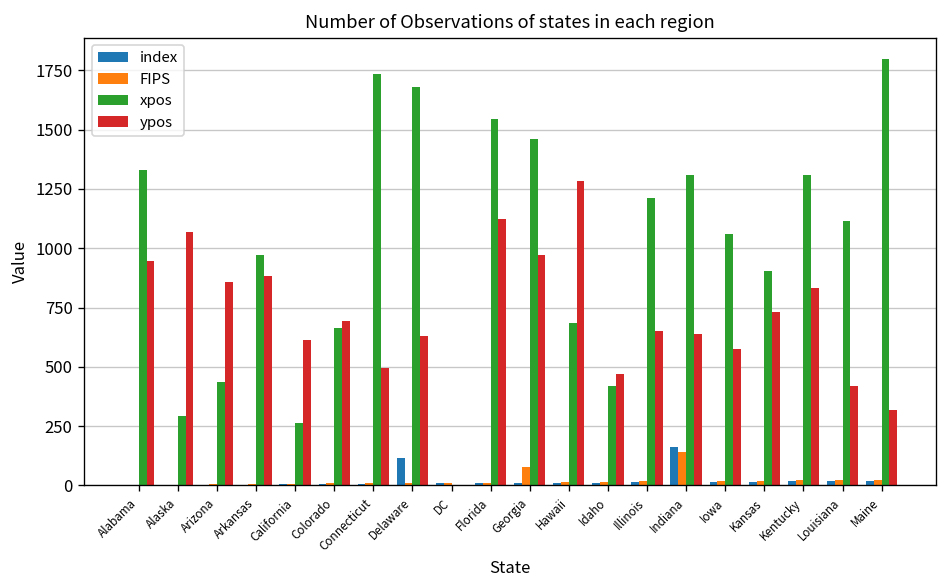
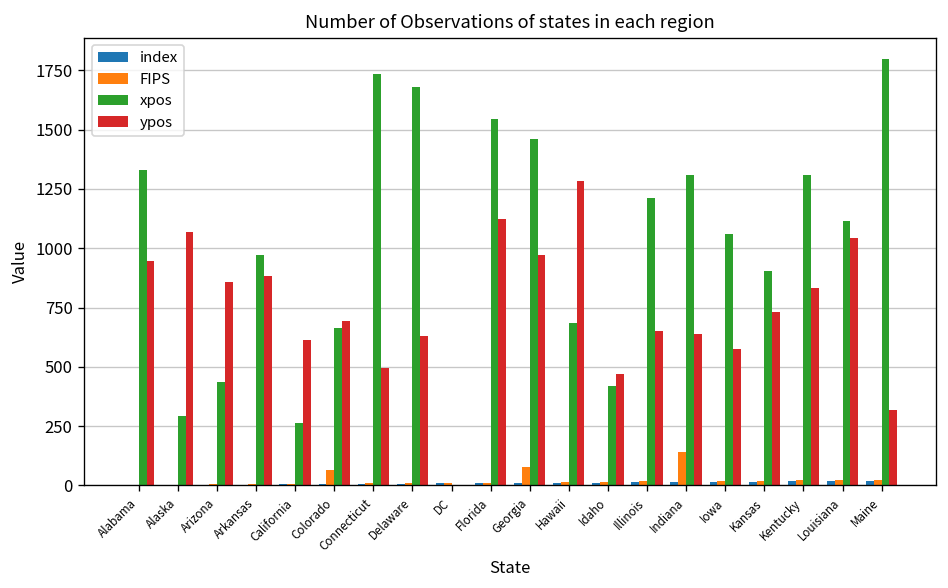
  {
    "index": {
      "Alabama": 0,
-     "Delaware": 110,
+     "Delaware": 10,
      "Illinois": 10,
-     "Indiana": 160,
+     "Indiana": 10,
      "Iowa": 20,
      "Kansas": 20,
      "Kentucky": 20,
      "Louisiana": 20,
      "Maine": 20
    },
    "FIPS": {
-     "Colorado": 10,
+     "Colorado": 60,
      "Georgia": 80,
      "Hawaii": 20,
      "Idaho": 20,
      "Illinois": 20,
      "Indiana": 140,
      "Iowa": 20,
      "Kansas": 20,
      "Kentucky": 20,
      "Louisiana": 20,
      "Maine": 20
    },
    "xpos": {
      "Alabama": 1330,
      "Alaska": 290,
      "Arizona": 440,
      "Arkansas": 970,
      "California": 260,
      "Colorado": 670,
      "Connecticut": 1740,
      "Delaware": 1680,
      "DC": 0,
      "Florida": 1550,
      "Georgia": 1460,
      "Hawaii": 680,
      "Idaho": 420,
      "Illinois": 1210,
      "Indiana": 1310,
      "Iowa": 1060,
      "Kansas": 900,
      "Kentucky": 1310,
      "Louisiana": 1110,
      "Maine": 1800
    },
    "ypos": {
      "Alabama": 950,
      "Alaska": 1070,
      "Arizona": 860,
      "Arkansas": 880,
      "California": 610,
      "Colorado": 690,
      "Connecticut": 500,
      "Delaware": 630,
      "DC": 0,
      "Florida": 1120,
      "Georgia": 970,
      "Hawaii": 1280,
      "Idaho": 470,
      "Illinois": 650,
      "Indiana": 640,
      "Iowa": 570,
      "Kansas": 730,
      "Kentucky": 830,
-     "Louisiana": 420,
+     "Louisiana": 1040,
      "Maine": 320
    }
  }
